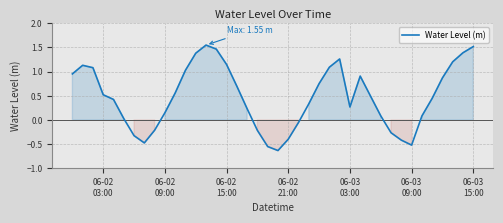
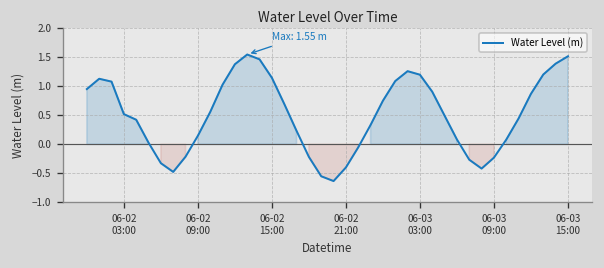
  {
    "06-02 03:00": 0.5,
    "06-02 09:00": 0.1,
    "06-02 15:00": 1.1,
    "06-02 21:00": -0.4,
-   "06-03 03:00": 0.3,
-   "06-03 09:00": -0.5,
+   "06-03 03:00": 1.2,
+   "06-03 09:00": -0.2,
    "06-03 15:00": 1.5
  }
